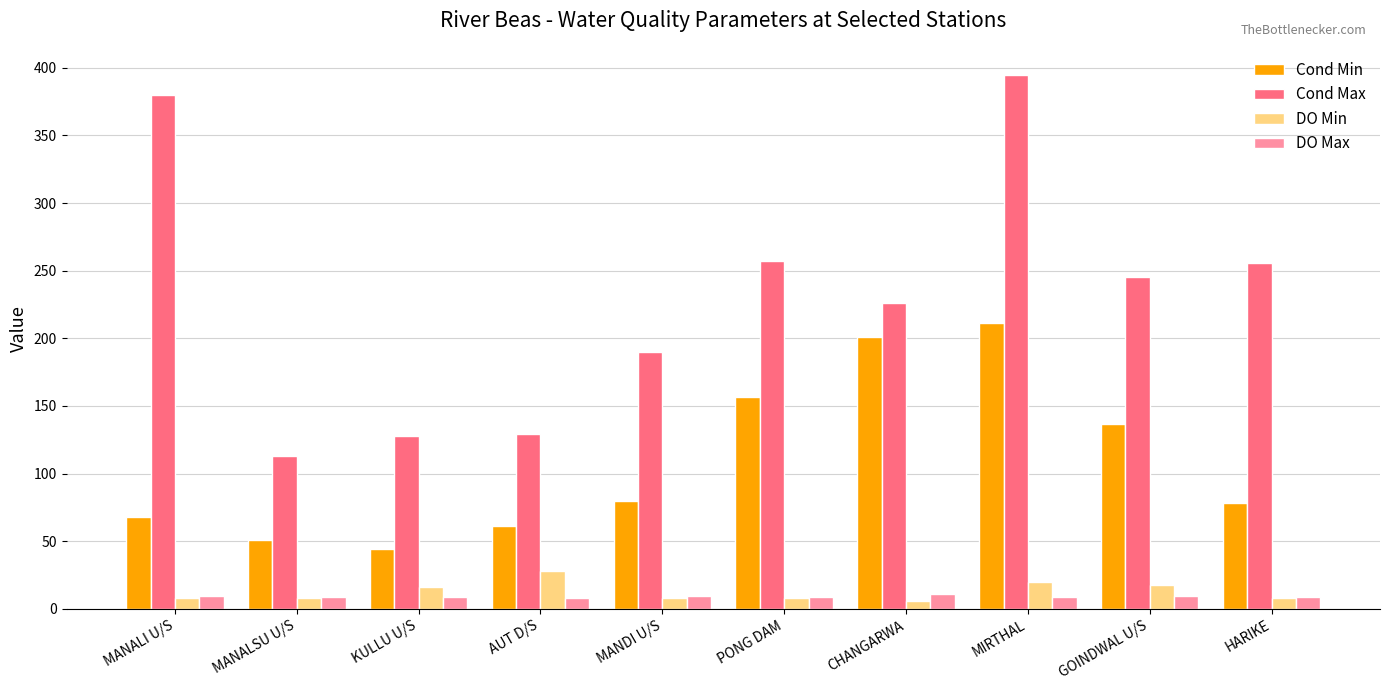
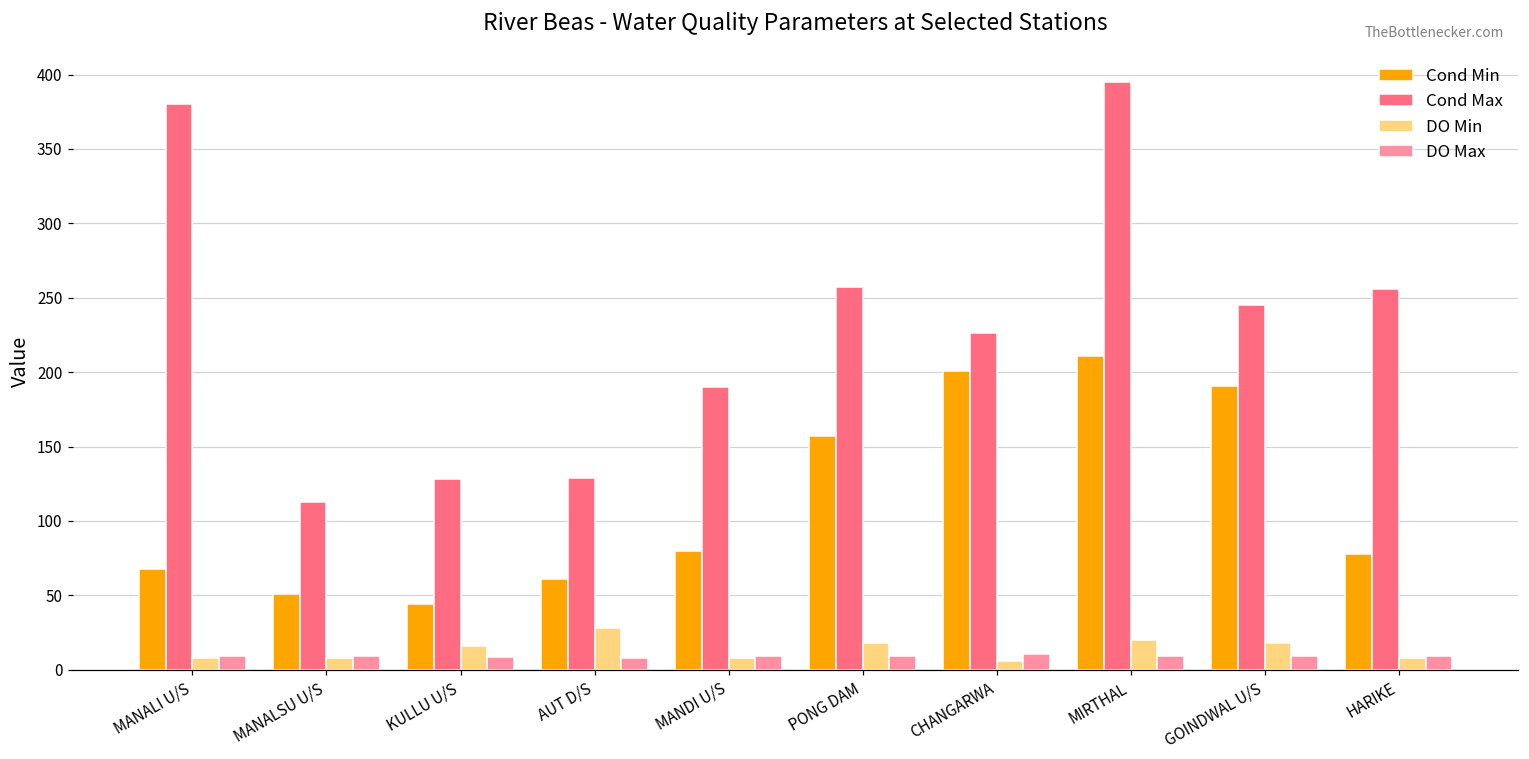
  {
    "Cond Min": {
      "MANALI U/S": 68,
      "MANALSU U/S": 51,
      "KULLU U/S": 44,
      "AUT D/S": 61,
      "MANDI U/S": 80,
      "PONG DAM": 157,
      "CHANGARWA": 201,
      "MIRTHAL": 211,
-     "GOINDWAL U/S": 137,
+     "GOINDWAL U/S": 191,
      "HARIKE": 78
    },
    "DO Min": {
      "MANALI U/S": 8,
      "MANALSU U/S": 8,
      "KULLU U/S": 16,
      "AUT D/S": 28,
      "MANDI U/S": 8,
-     "PONG DAM": 8,
+     "PONG DAM": 18,
      "CHANGARWA": 6,
      "MIRTHAL": 20,
      "GOINDWAL U/S": 18,
      "HARIKE": 8
    }
  }
